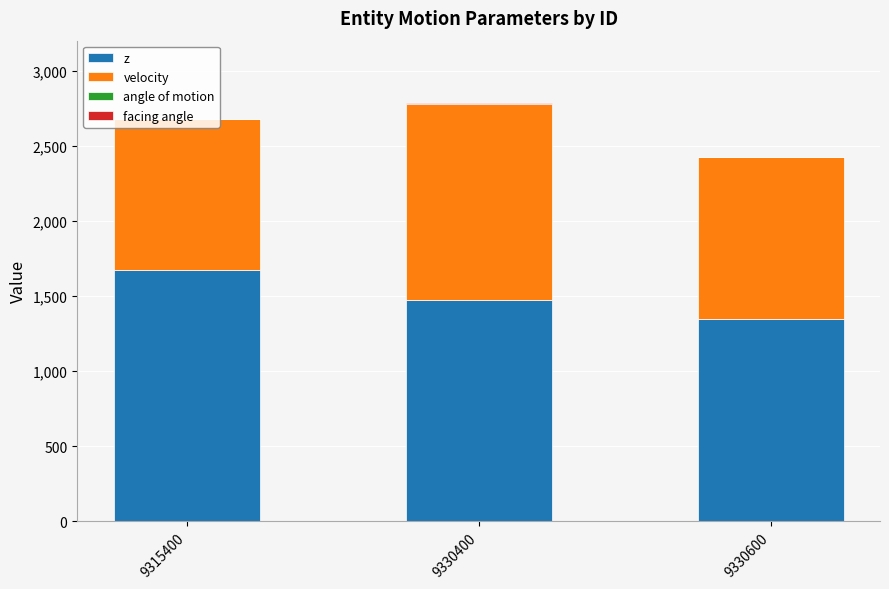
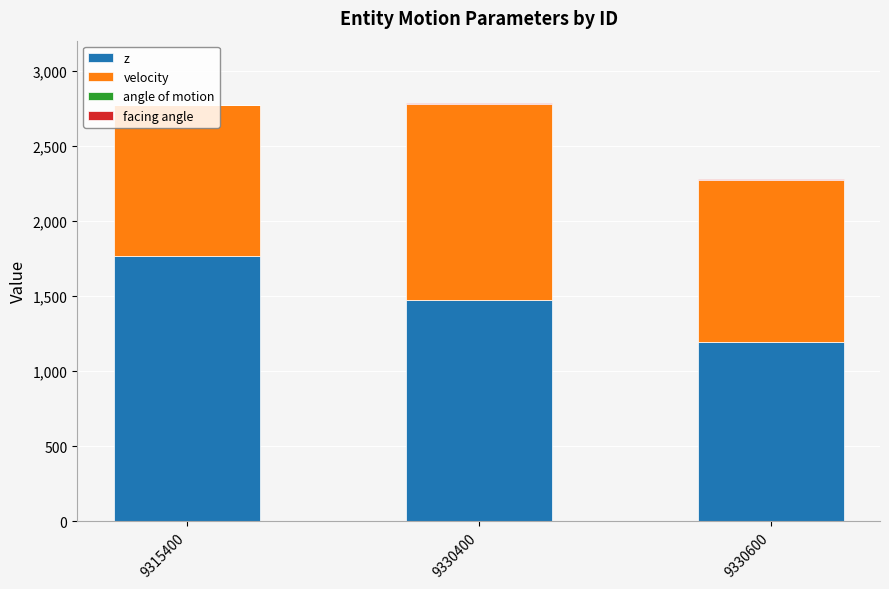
  {
    "z": {
-     "9315400": "1,670",
+     "9315400": "1,770",
      "9330400": "1,470",
-     "9330600": "1,350"
+     "9330600": "1,190"
    },
    "angle of motion": {
      "9330400": "1,300",
      "9330600": "1,080"
    }
  }
